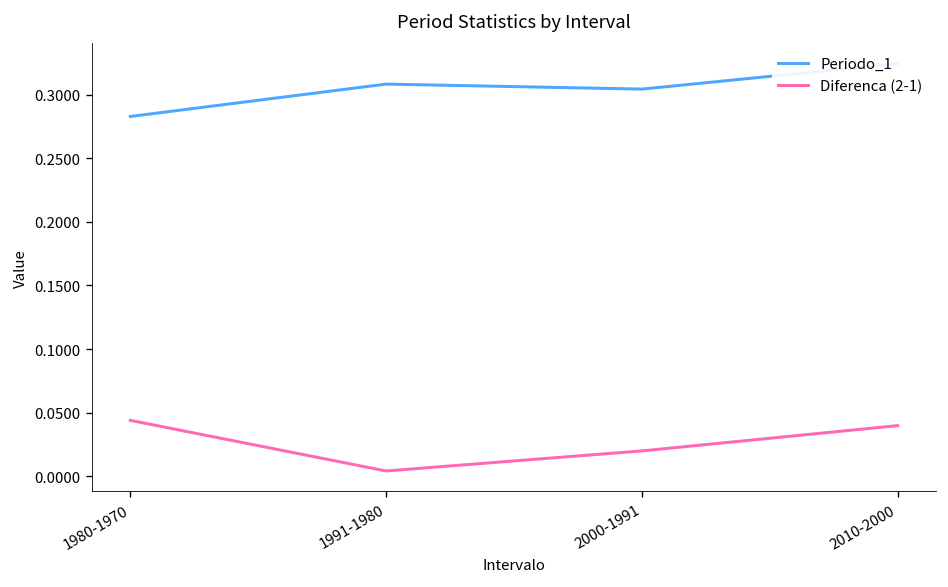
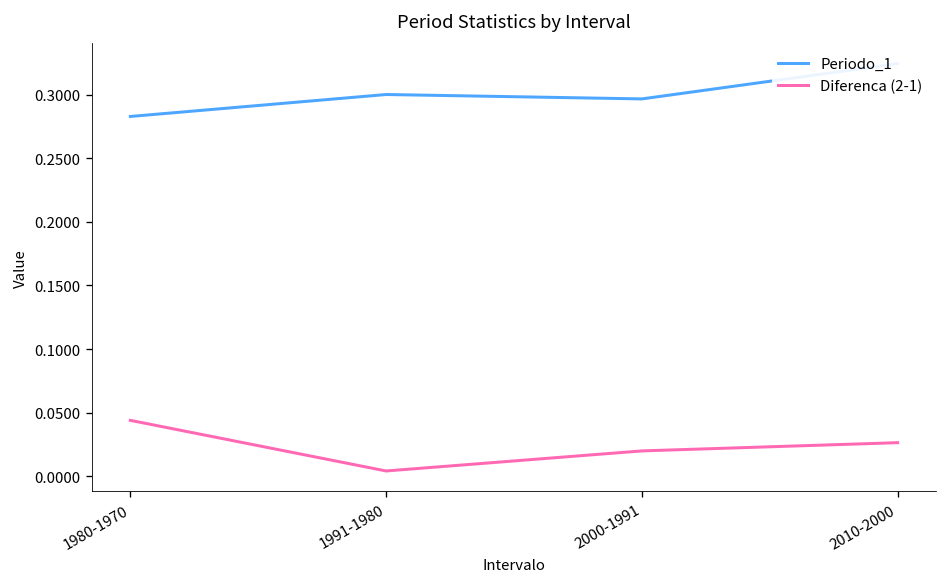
  {
    "Periodo_1": {
      "1980-1970": 0.283,
-     "1991-1980": 0.308,
-     "2000-1991": 0.304
+     "1991-1980": 0.300,
+     "2000-1991": 0.297
    },
    "Diferenca (2-1)": {
      "1980-1970": 0.044,
      "1991-1980": 0.004,
      "2000-1991": 0.020,
-     "2010-2000": 0.040
+     "2010-2000": 0.026
    }
  }
